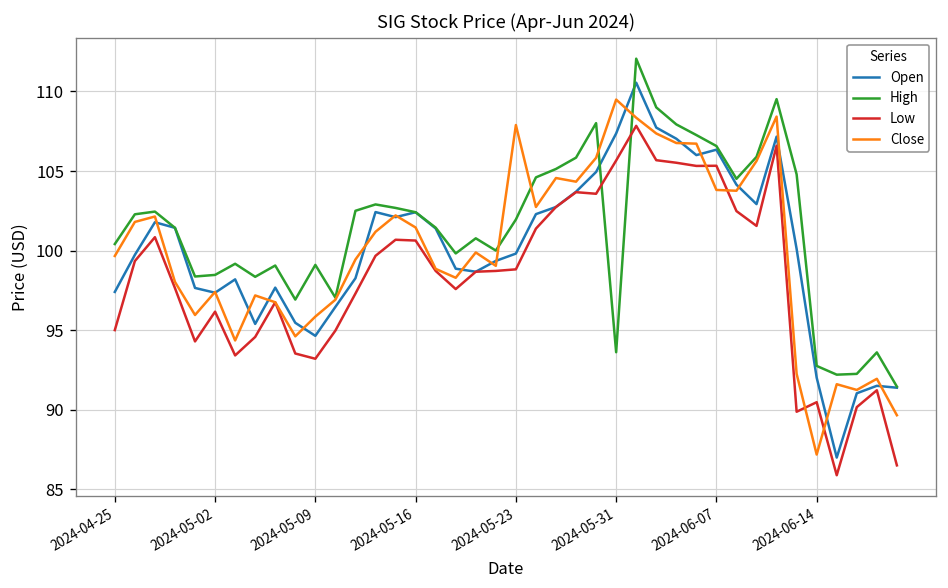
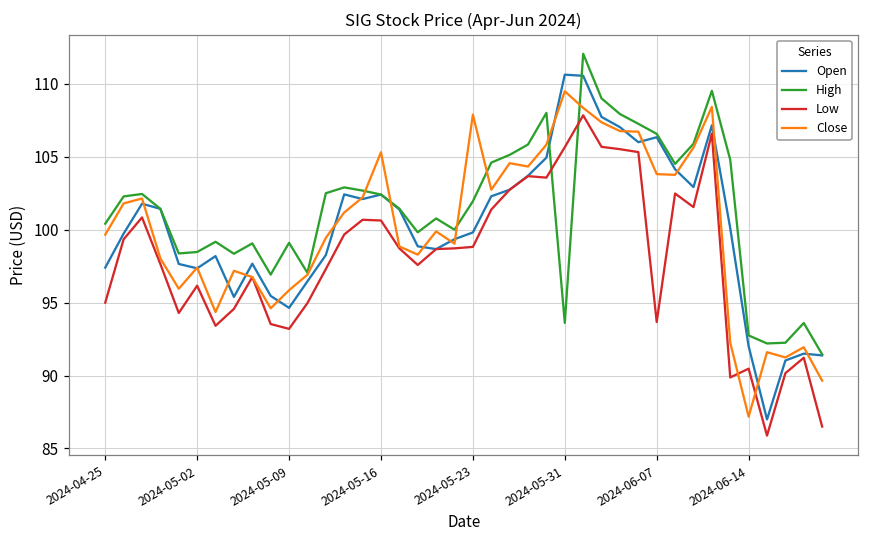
  {
    "Open": {
      "2024-04-25": 97.4,
      "2024-05-09": 94.6,
      "2024-05-23": 99.8,
-     "2024-05-31": 107.4,
+     "2024-05-31": 110.6,
      "2024-06-07": 106.3,
      "2024-06-14": 92.0
    },
    "High": {
      "2024-04-25": 100.4,
      "2024-05-02": 98.5,
      "2024-05-09": 99.1,
      "2024-05-23": 102.0,
      "2024-05-31": 93.6,
      "2024-06-07": 106.6,
      "2024-06-14": 92.8
    },
    "Low": {
      "2024-04-25": 95.0,
      "2024-05-02": 96.2,
      "2024-05-09": 93.2,
      "2024-05-16": 100.6,
      "2024-05-23": 98.8,
      "2024-05-31": 105.7,
-     "2024-06-07": 105.3,
+     "2024-06-07": 93.7,
      "2024-06-14": 90.5
    },
    "Close": {
      "2024-04-25": 99.7,
      "2024-05-09": 95.9,
-     "2024-05-16": 101.5,
+     "2024-05-16": 105.3,
      "2024-05-23": 107.9,
      "2024-05-31": 109.5,
      "2024-06-07": 103.8,
      "2024-06-14": 87.2
    }
  }
